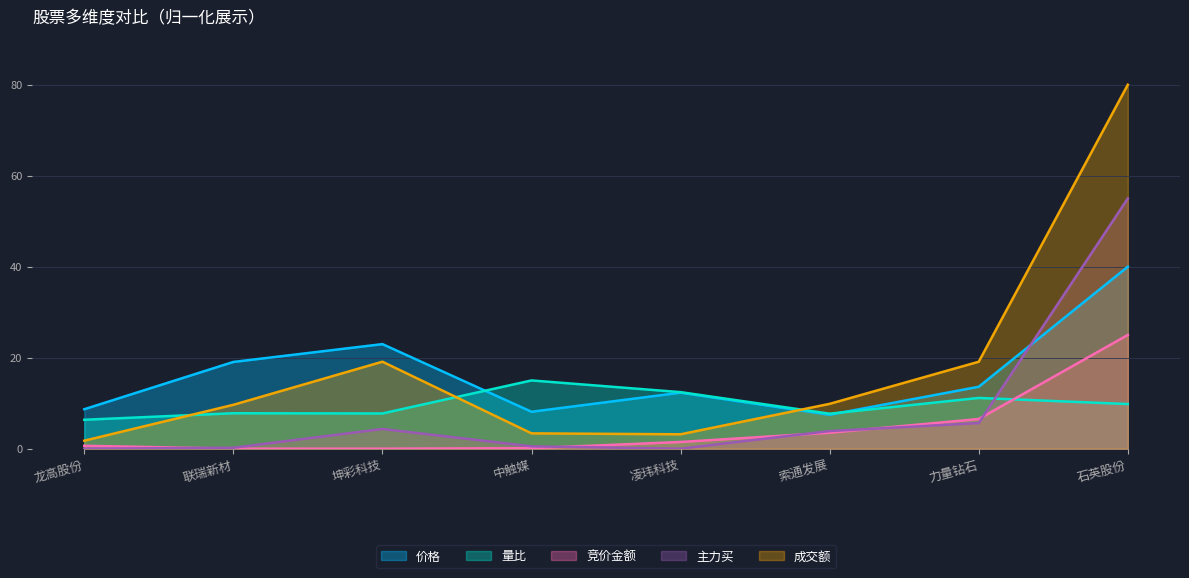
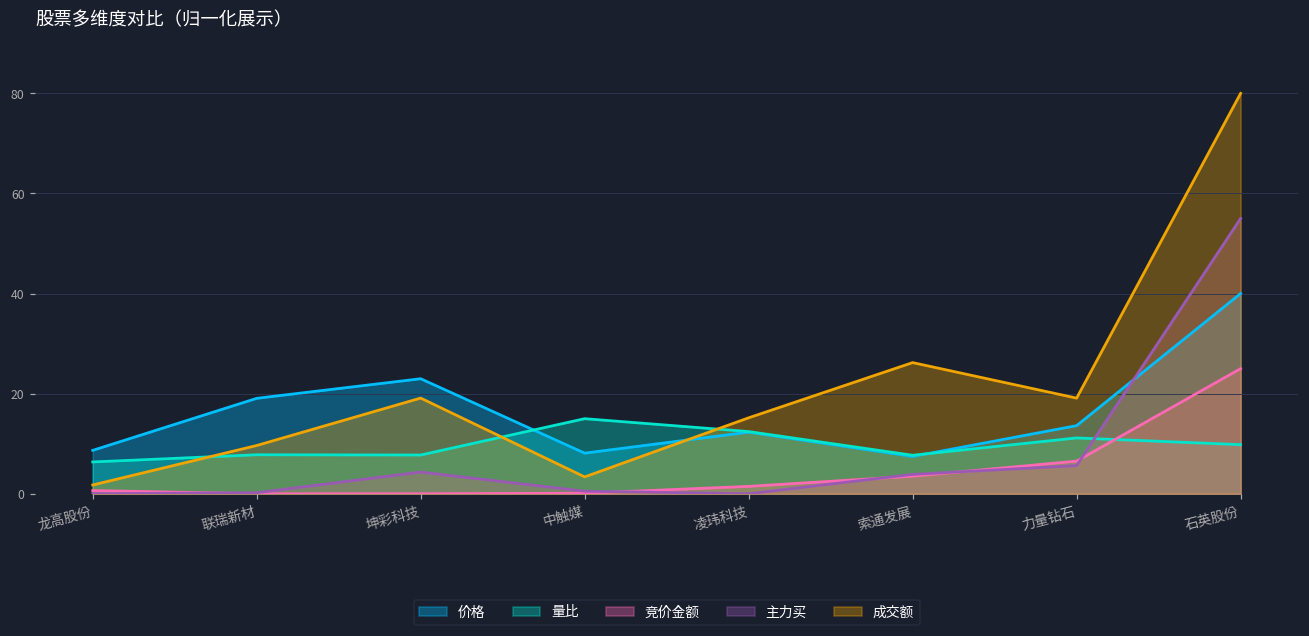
  {
    "成交额": {
      "龙高股份": 2,
      "联瑞新材": 10,
      "坤彩科技": 19,
      "中触媒": 3,
-     "凌玮科技": 3,
-     "索通发展": 10,
+     "凌玮科技": 15,
+     "索通发展": 26,
      "力量钻石": 19,
      "石英股份": 80
    }
  }
